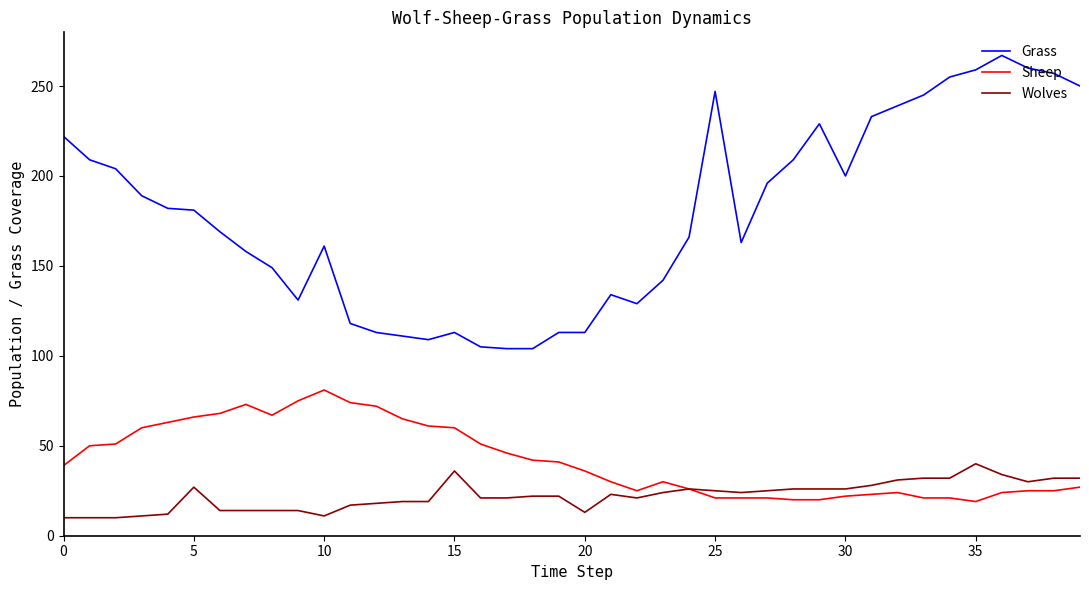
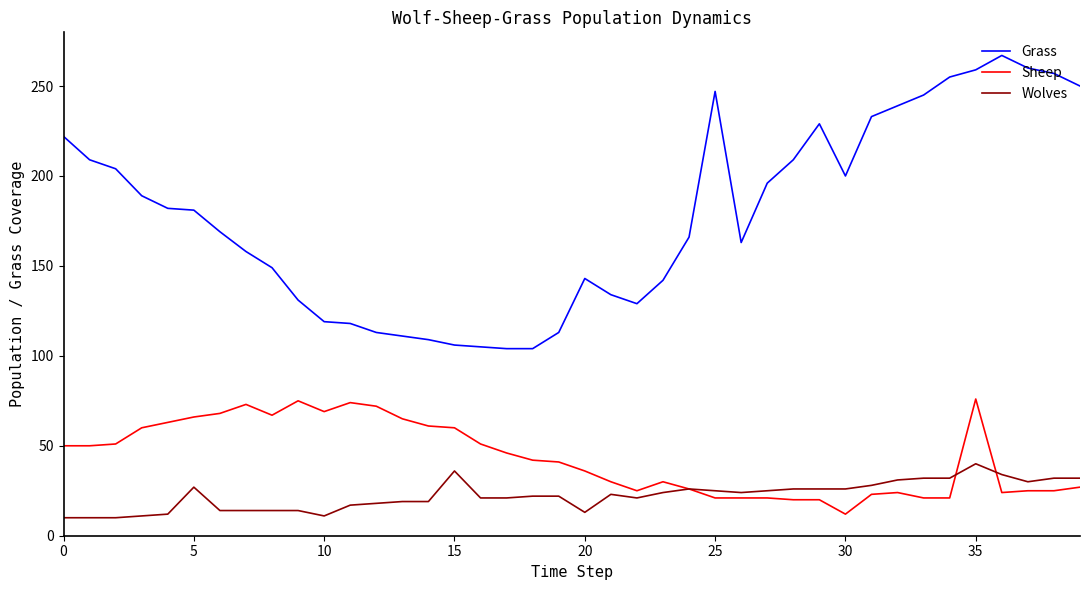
  {
    "Grass": {
      "0": 222,
      "5": 181,
-     "10": 161,
-     "15": 113,
-     "20": 113,
+     "10": 119,
+     "15": 106,
+     "20": 143,
      "25": 247,
      "30": 200,
      "35": 259
    },
    "Sheep": {
-     "0": 39,
+     "0": 50,
      "5": 66,
-     "10": 81,
+     "10": 69,
      "15": 60,
      "20": 36,
      "25": 21,
-     "30": 22,
-     "35": 19
+     "30": 12,
+     "35": 76
    },
    "Wolves": {
      "0": 10,
      "5": 27,
      "10": 11,
      "15": 36,
      "20": 13,
      "25": 25,
      "30": 26,
      "35": 40
    }
  }
